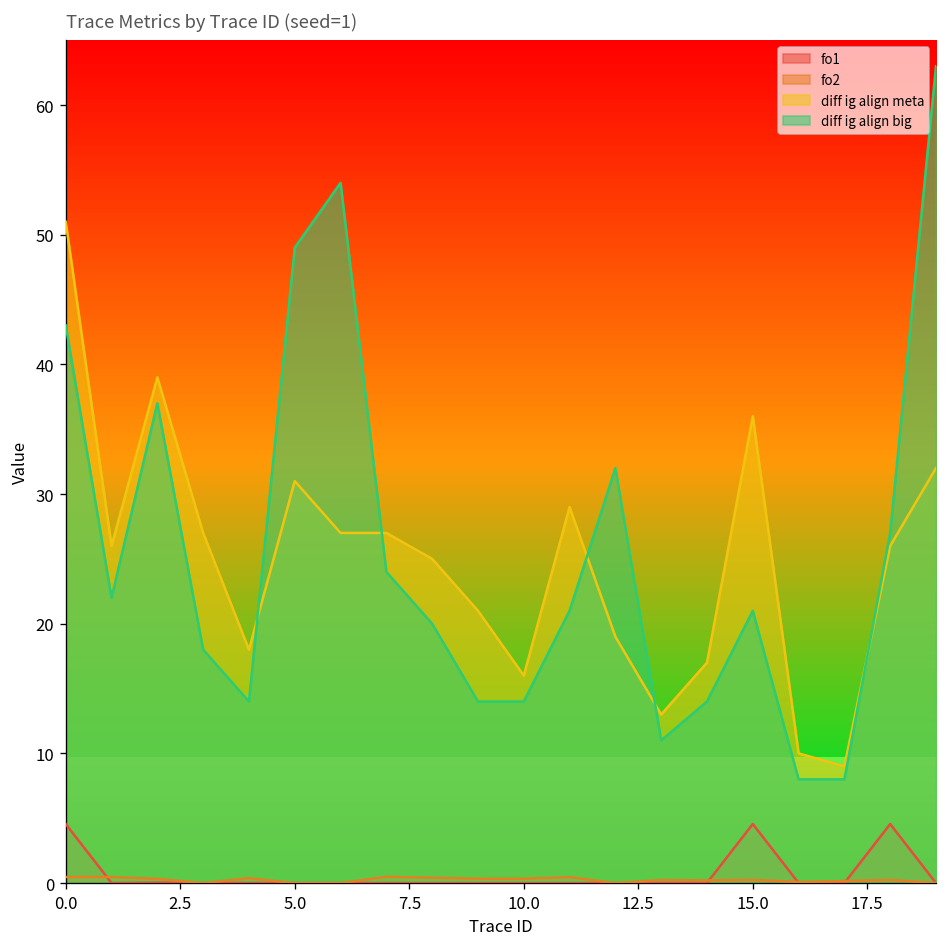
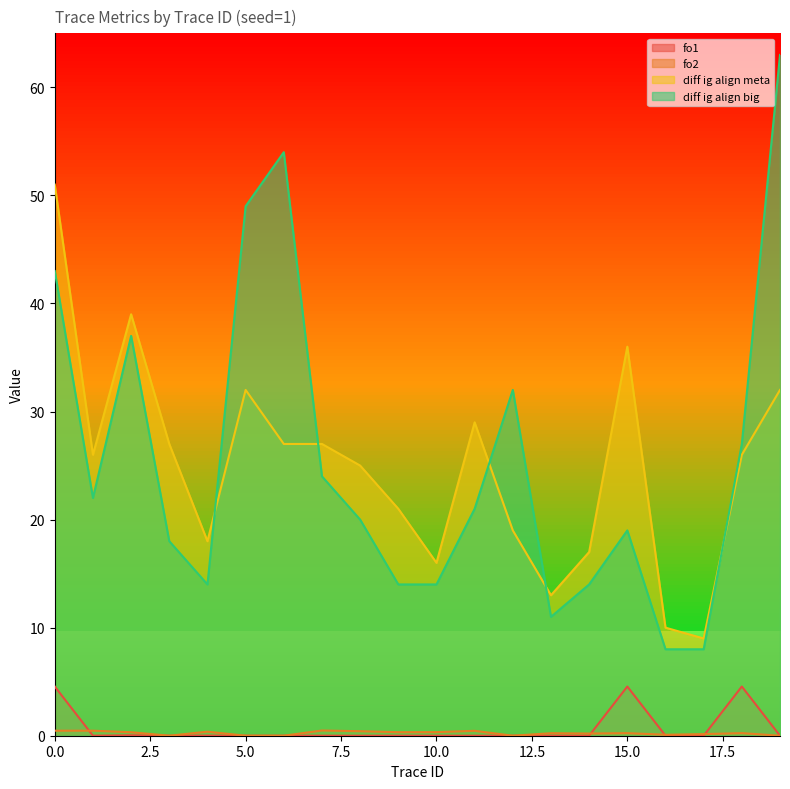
  {
    "diff ig align meta": {
      "0.0": 51,
-     "5.0": 31,
+     "5.0": 32,
      "10.0": 16,
      "15.0": 36
    },
    "diff ig align big": {
      "0.0": 43,
      "5.0": 49,
      "10.0": 14,
-     "15.0": 21
+     "15.0": 19
    }
  }
